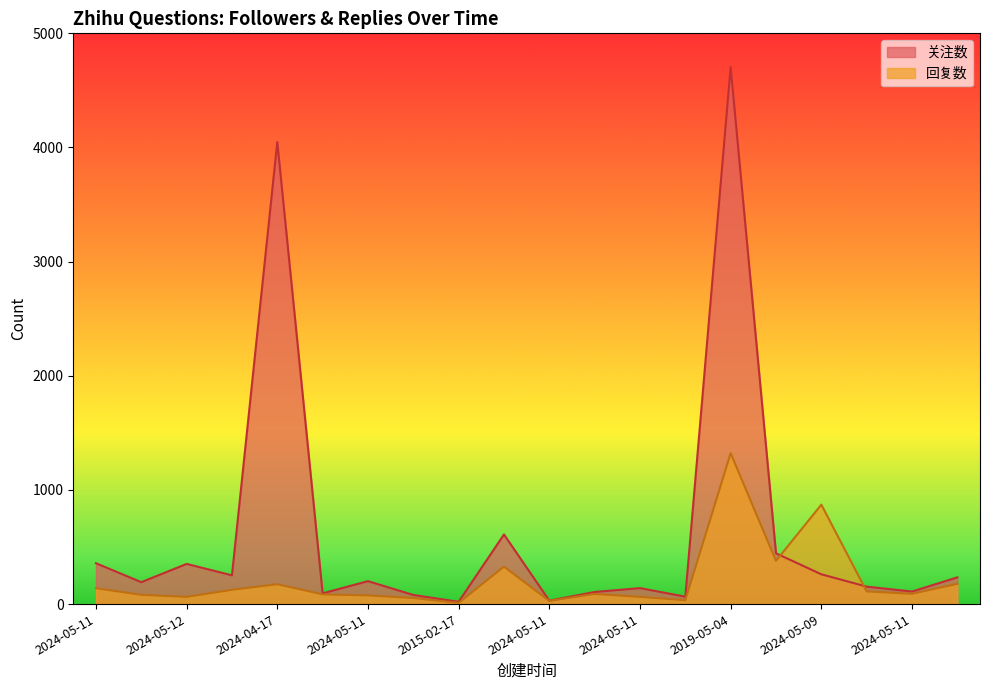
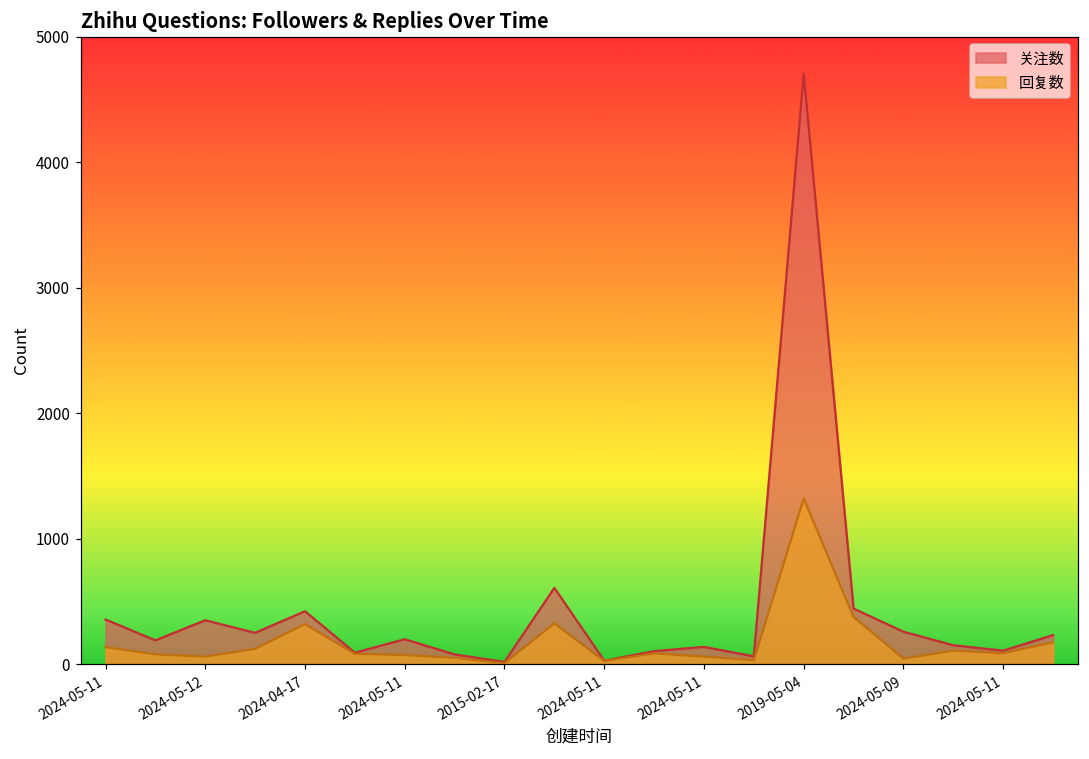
  {
    "关注数": {
      "2024-05-12": 350,
-     "2024-04-17": 4050,
+     "2024-04-17": 420,
      "2019-05-04": 4700,
      "2024-05-09": 260
    },
    "回复数": {
      "2024-05-12": 60,
-     "2024-04-17": 170,
+     "2024-04-17": 320,
      "2019-05-04": 1320,
-     "2024-05-09": 870
+     "2024-05-09": 50
    }
  }
